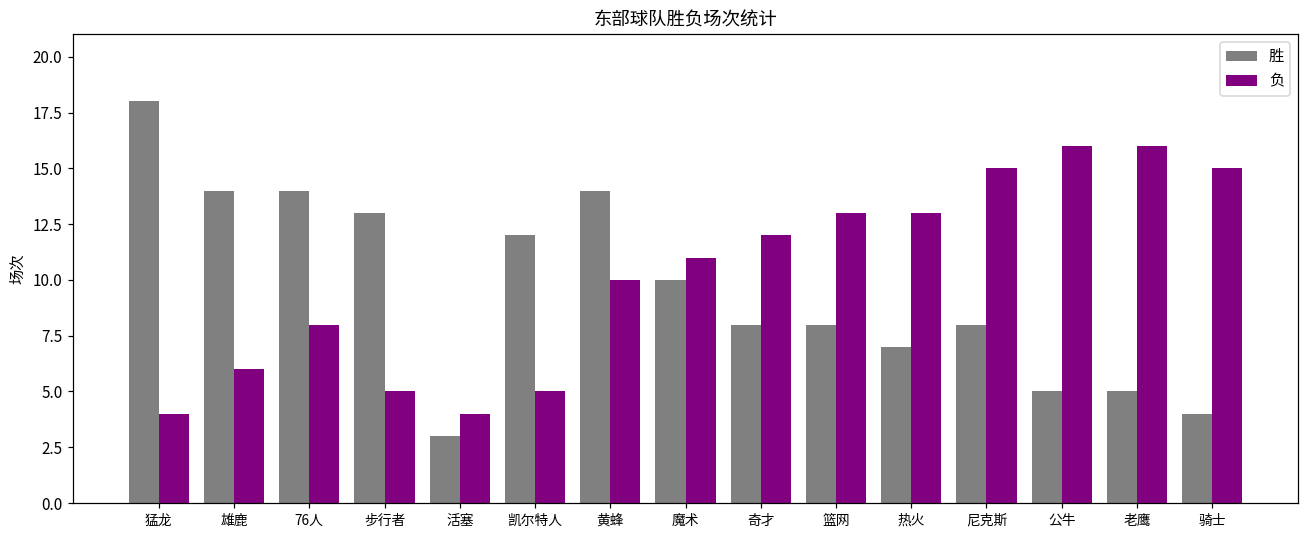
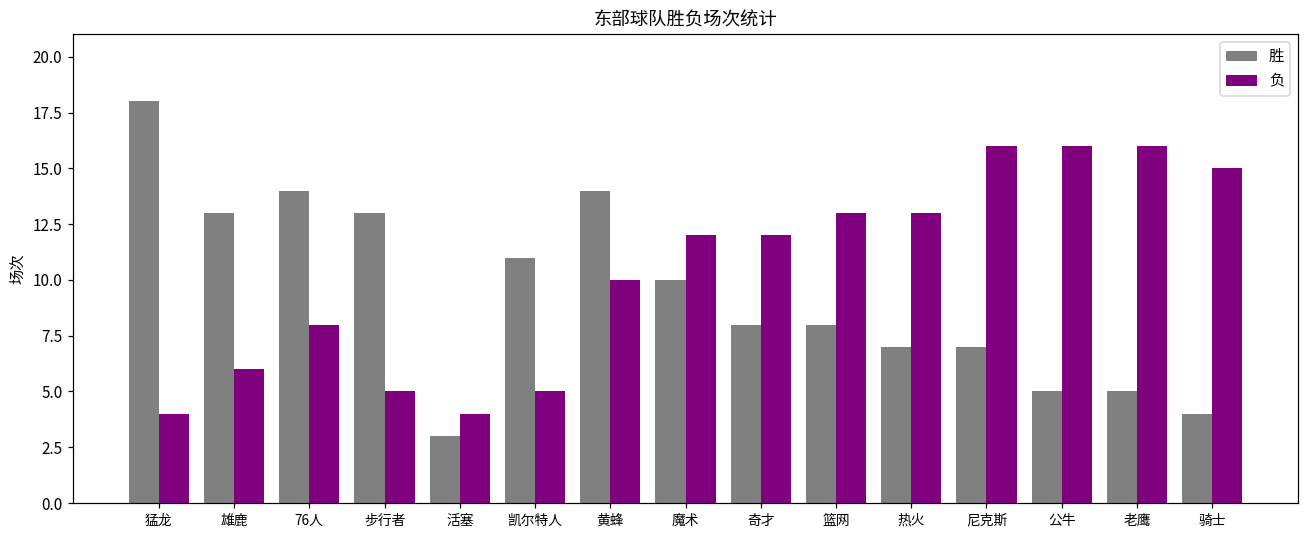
  {
    "胜": {
      "猛龙": 18,
-     "雄鹿": 14,
+     "雄鹿": 13,
      "76人": 14,
      "步行者": 13,
      "活塞": 3,
-     "凯尔特人": 12,
+     "凯尔特人": 11,
      "黄蜂": 14,
      "魔术": 10,
      "奇才": 8,
      "篮网": 8,
      "热火": 7,
-     "尼克斯": 8,
+     "尼克斯": 7,
      "公牛": 5,
      "老鹰": 5,
      "骑士": 4
    },
    "负": {
      "猛龙": 4,
      "雄鹿": 6,
      "76人": 8,
      "步行者": 5,
      "活塞": 4,
      "凯尔特人": 5,
      "黄蜂": 10,
-     "魔术": 11,
+     "魔术": 12,
      "奇才": 12,
      "篮网": 13,
      "热火": 13,
-     "尼克斯": 15,
+     "尼克斯": 16,
      "公牛": 16,
      "老鹰": 16,
      "骑士": 15
    }
  }
